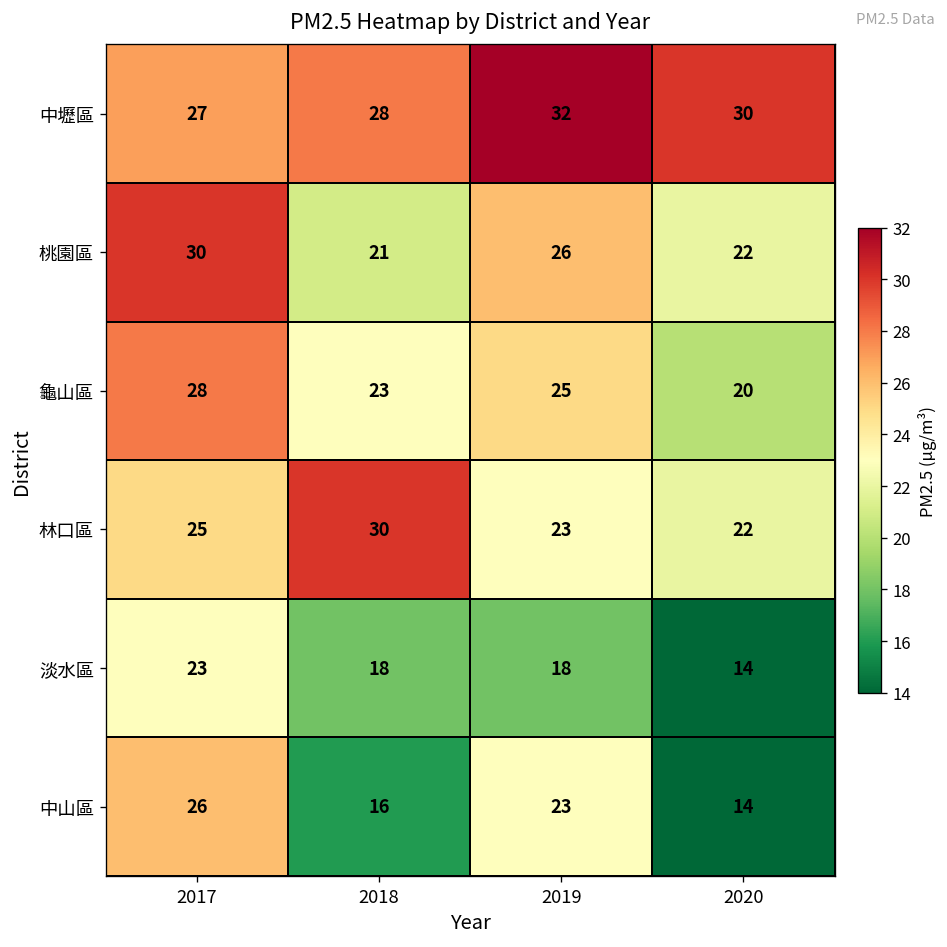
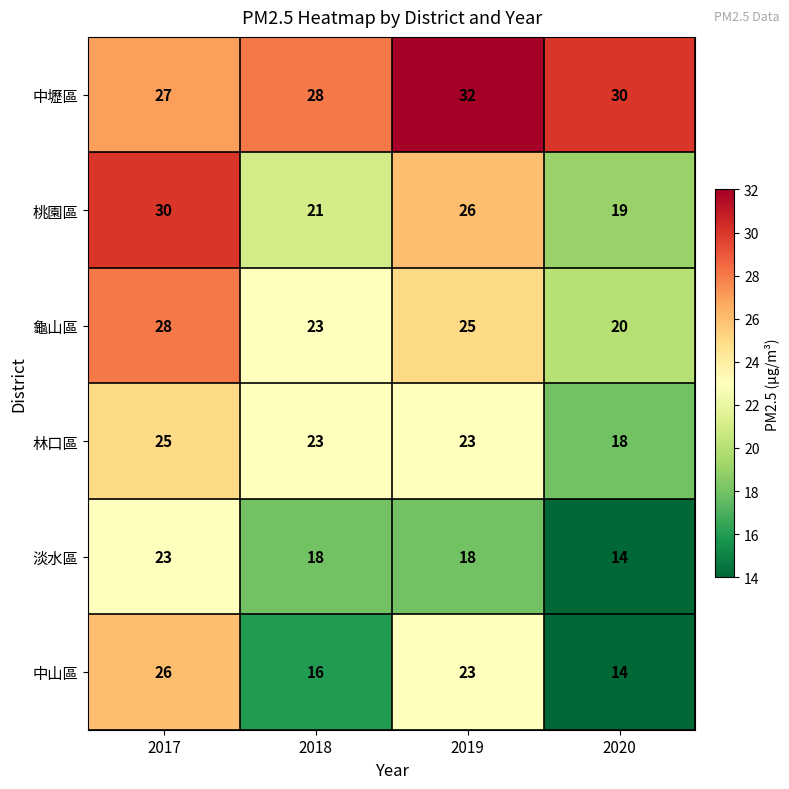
  {
    "中壢區": {
      "2017": 27,
      "2018": 28,
      "2019": 32,
      "2020": 30
    },
    "桃園區": {
      "2017": 30,
      "2018": 21,
      "2019": 26,
-     "2020": 22
+     "2020": 19
    },
    "龜山區": {
      "2017": 28,
      "2018": 23,
      "2019": 25,
      "2020": 20
    },
    "林口區": {
      "2017": 25,
-     "2018": 30,
+     "2018": 23,
      "2019": 23,
-     "2020": 22
+     "2020": 18
    },
    "淡水區": {
      "2017": 23,
      "2018": 18,
      "2019": 18,
      "2020": 14
    },
    "中山區": {
      "2017": 26,
      "2018": 16,
      "2019": 23,
      "2020": 14
    }
  }
